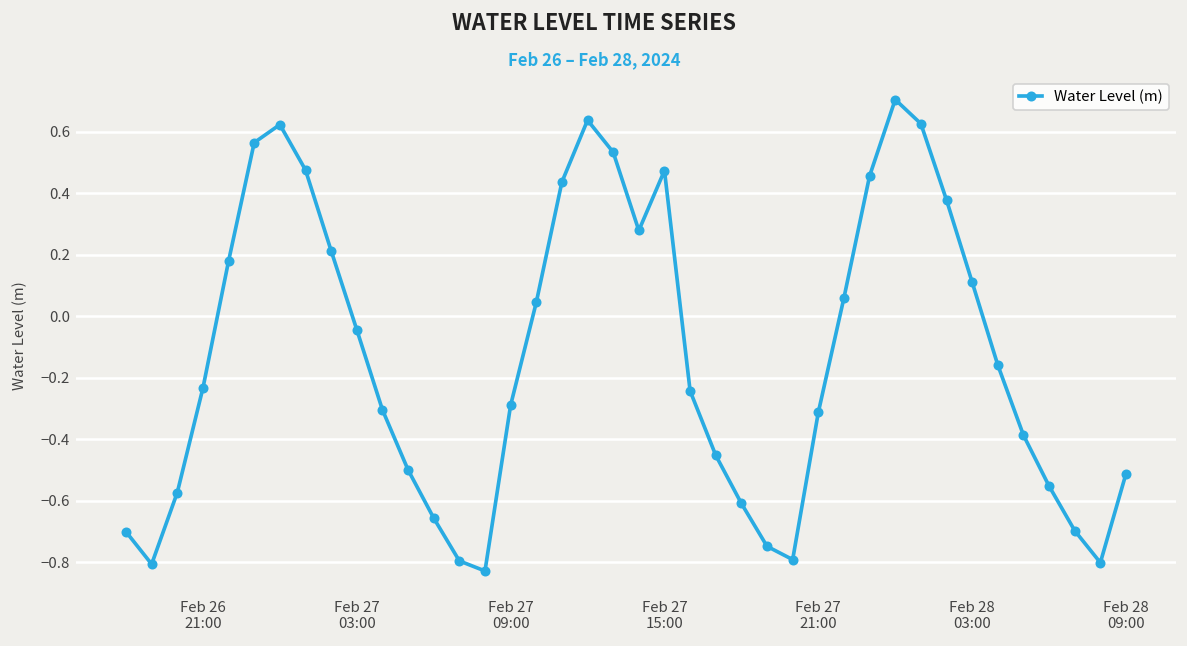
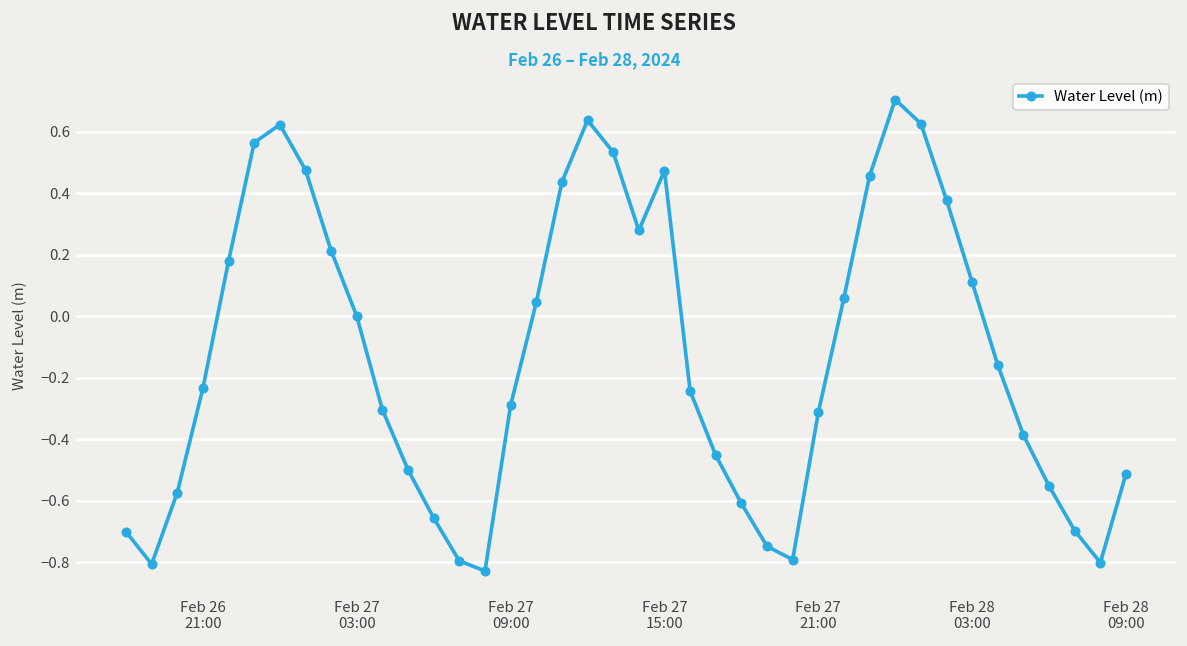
  {
    "Feb 26 21:00": -0.23,
-   "Feb 27 03:00": -0.04,
+   "Feb 27 03:00": 0.00,
    "Feb 27 09:00": -0.29,
    "Feb 27 15:00": 0.47,
    "Feb 27 21:00": -0.31,
    "Feb 28 03:00": 0.11,
    "Feb 28 09:00": -0.51
  }
